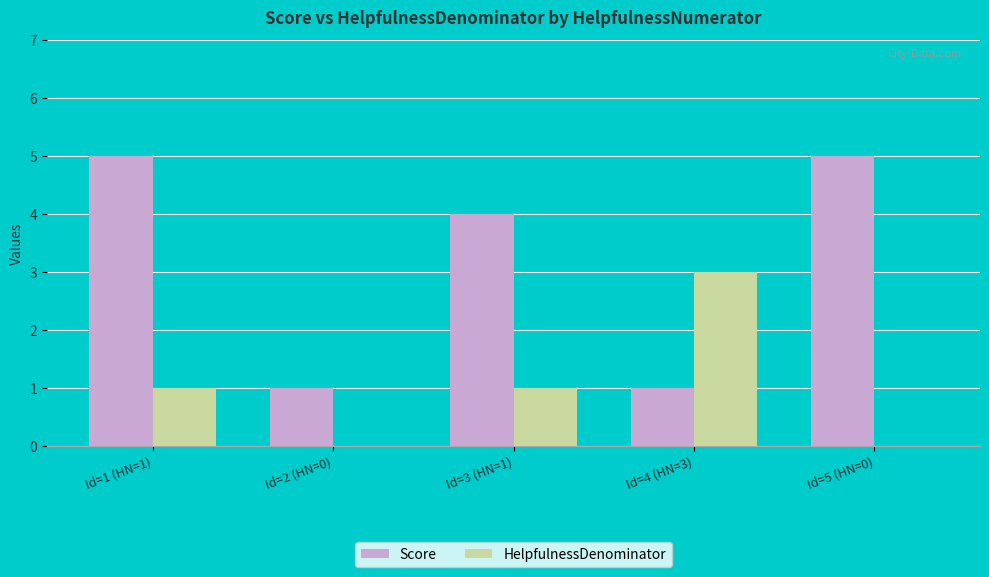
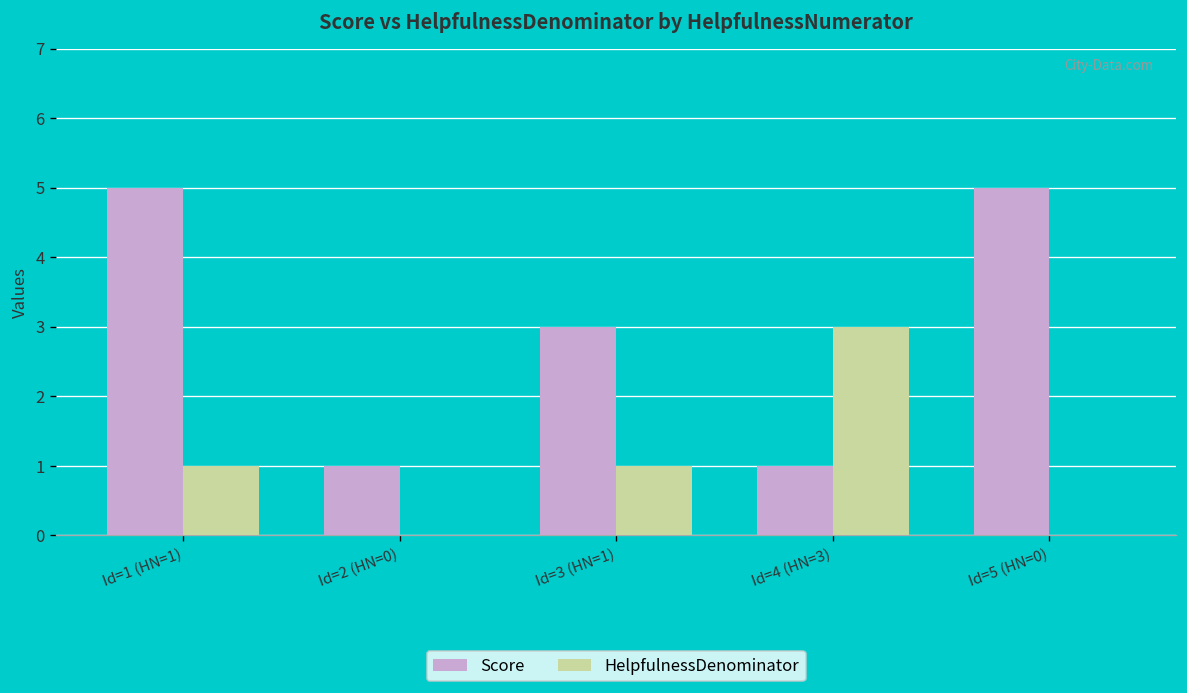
  {
    "Score": {
      "Id=1 (HN=1)": 5,
      "Id=2 (HN=0)": 1,
-     "Id=3 (HN=1)": 4,
+     "Id=3 (HN=1)": 3,
      "Id=4 (HN=3)": 1,
      "Id=5 (HN=0)": 5
    },
    "HelpfulnessDenominator": {
      "Id=1 (HN=1)": 1,
      "Id=2 (HN=0)": 0,
      "Id=3 (HN=1)": 1,
      "Id=4 (HN=3)": 3,
      "Id=5 (HN=0)": 0
    }
  }
